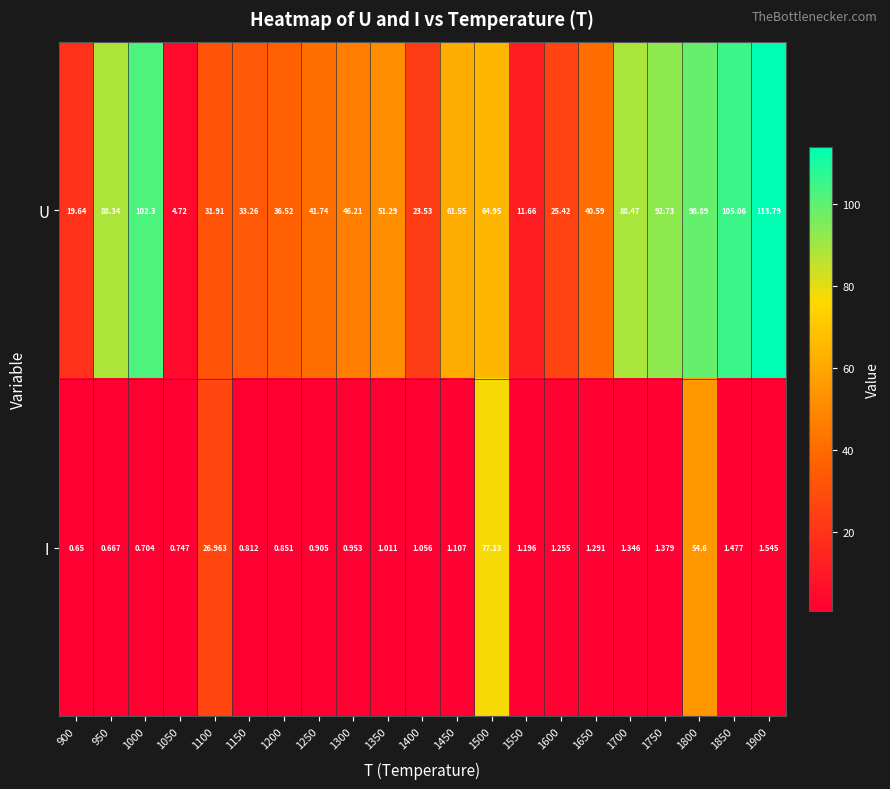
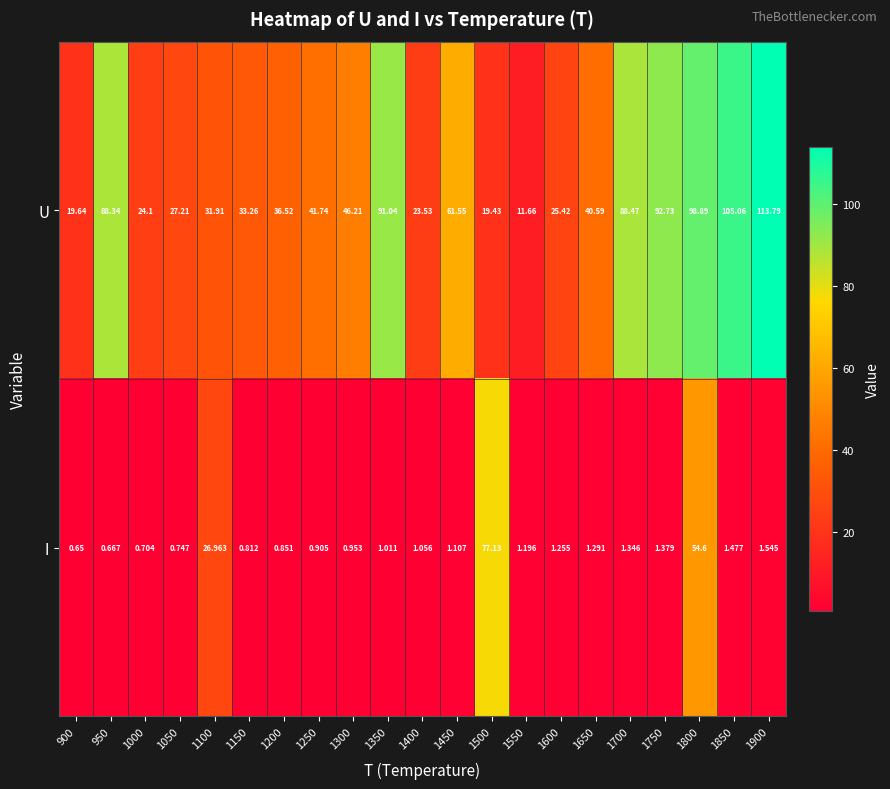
  {
    "U": {
      "900": 19.64,
      "950": 88.34,
-     "1000": 102.3,
-     "1050": 4.72,
+     "1000": 24.1,
+     "1050": 27.21,
      "1100": 31.91,
      "1150": 33.26,
      "1200": 36.52,
      "1250": 41.74,
      "1300": 46.21,
-     "1350": 51.29,
+     "1350": 91.04,
      "1400": 23.53,
      "1450": 61.55,
-     "1500": 64.95,
+     "1500": 19.43,
      "1550": 11.66,
      "1600": 25.42,
      "1650": 40.59,
      "1700": 88.47,
      "1750": 92.73,
      "1800": 98.89,
      "1850": 105.06,
      "1900": 113.79
    },
    "I": {
      "900": 0.65,
      "950": 0.667,
      "1000": 0.704,
      "1050": 0.747,
      "1100": 26.963,
      "1150": 0.812,
      "1200": 0.851,
      "1250": 0.905,
      "1300": 0.953,
      "1350": 1.011,
      "1400": 1.056,
      "1450": 1.107,
      "1500": 77.13,
      "1550": 1.196,
      "1600": 1.255,
      "1650": 1.291,
      "1700": 1.346,
      "1750": 1.379,
      "1800": 54.6,
      "1850": 1.477,
      "1900": 1.545
    }
  }
